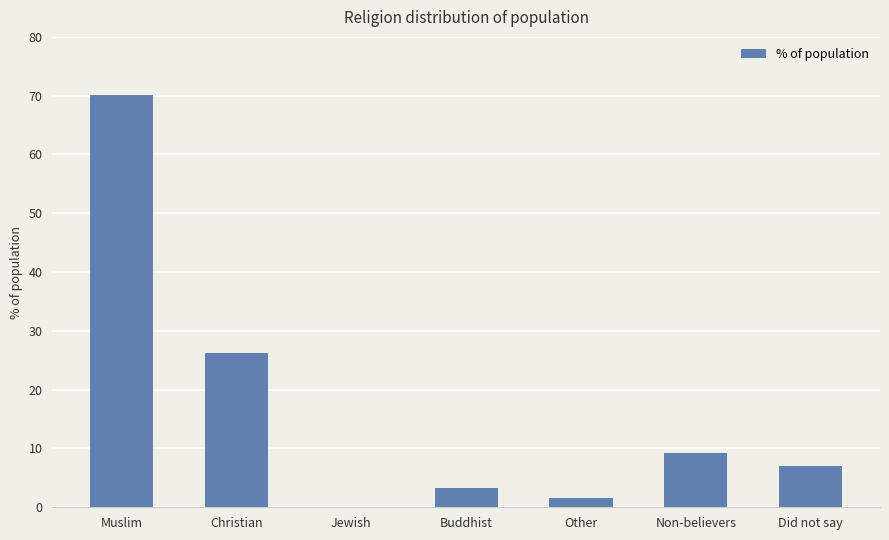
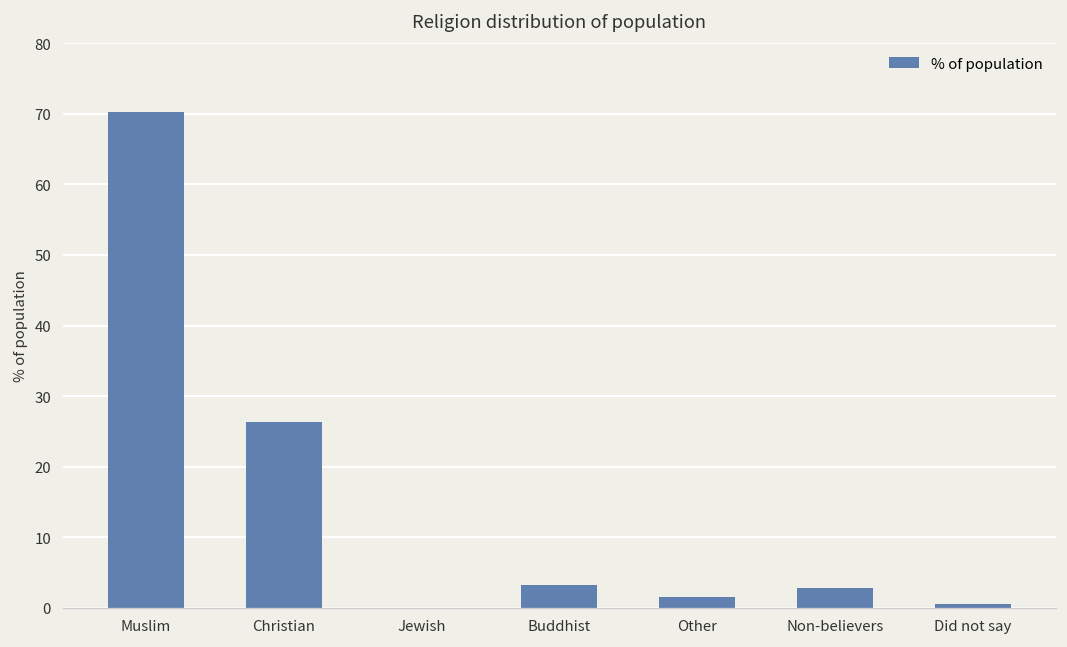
  {
    "Muslim": 70,
    "Christian": 26,
    "Buddhist": 3,
    "Other": 2,
-   "Non-believers": 9,
-   "Did not say": 7
+   "Non-believers": 3,
+   "Did not say": 1
  }
